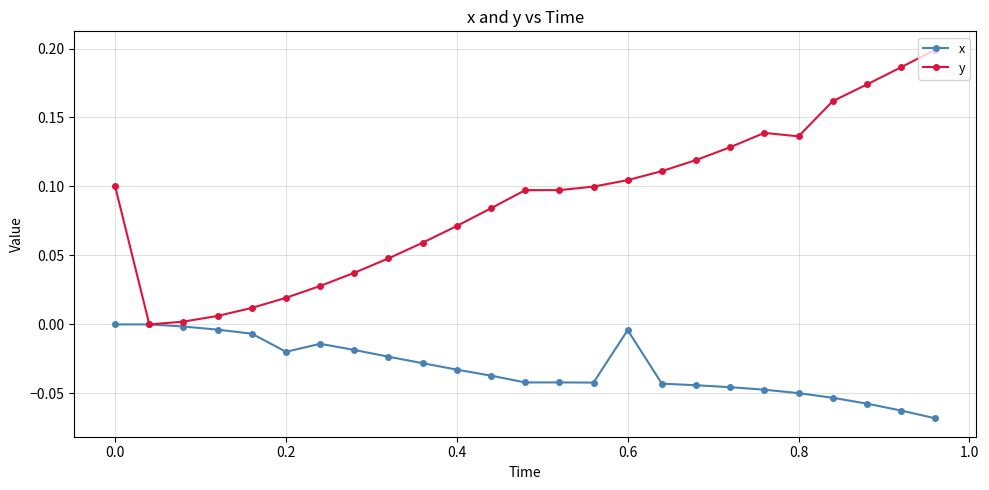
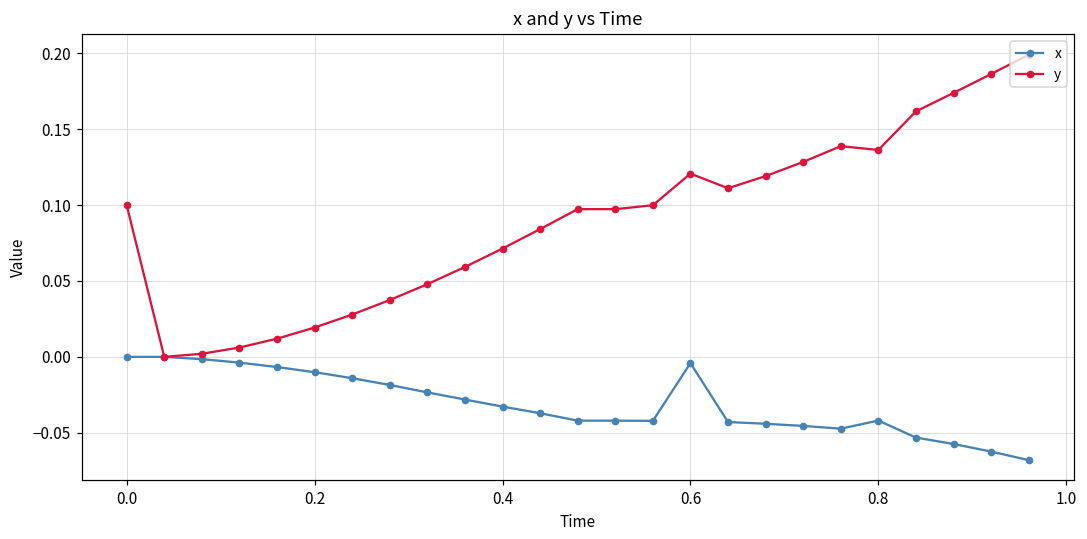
  {
    "x": {
      "0.0": 0.000,
-     "0.2": -0.020,
+     "0.2": -0.010,
      "0.4": -0.033,
      "0.6": -0.004,
-     "0.8": -0.050
+     "0.8": -0.042
    },
    "y": {
      "0.0": 0.100,
      "0.2": 0.019,
      "0.4": 0.071,
-     "0.6": 0.105,
+     "0.6": 0.121,
      "0.8": 0.136
    }
  }
